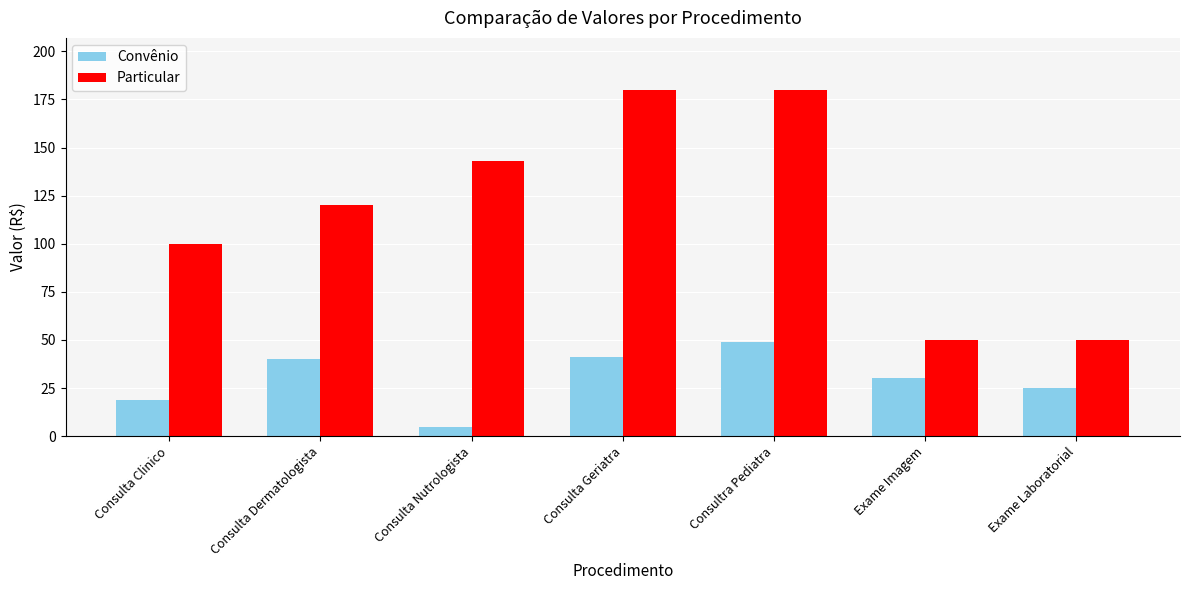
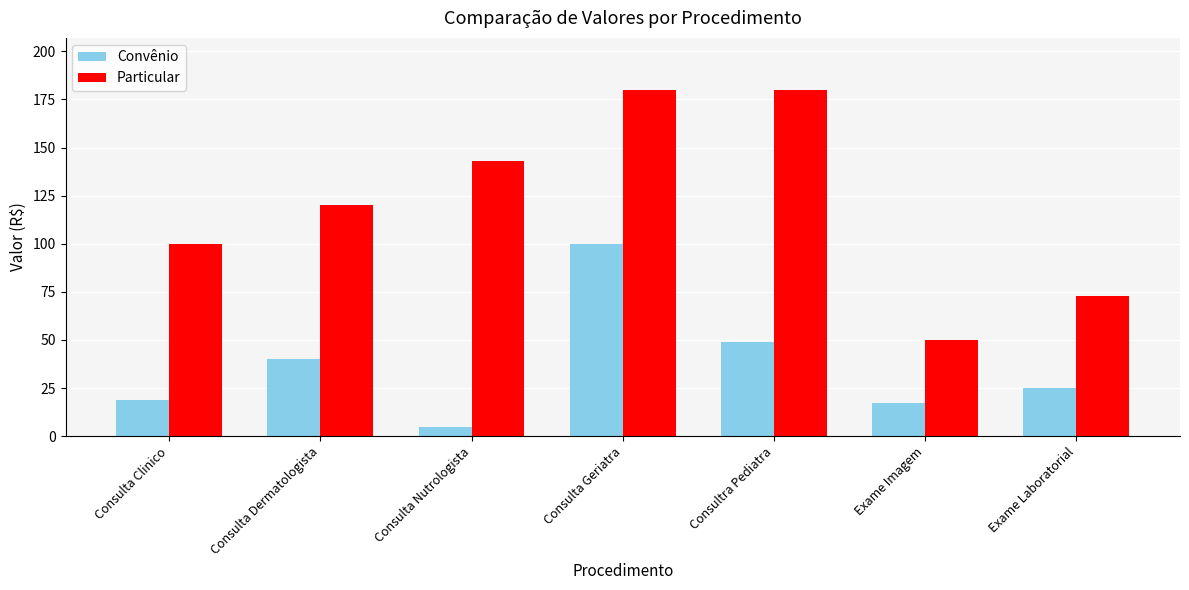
  {
    "Convênio": {
      "Consulta Clinico": 19,
      "Consulta Dermatologista": 40,
      "Consulta Nutrologista": 5,
-     "Consulta Geriatra": 41,
+     "Consulta Geriatra": 100,
      "Consultra Pediatra": 49,
-     "Exame Imagem": 30,
+     "Exame Imagem": 17,
      "Exame Laboratorial": 25
    },
    "Particular": {
      "Consulta Clinico": 100,
      "Consulta Dermatologista": 120,
      "Consulta Nutrologista": 143,
      "Consulta Geriatra": 180,
      "Consultra Pediatra": 180,
      "Exame Imagem": 50,
-     "Exame Laboratorial": 50
+     "Exame Laboratorial": 73
    }
  }
